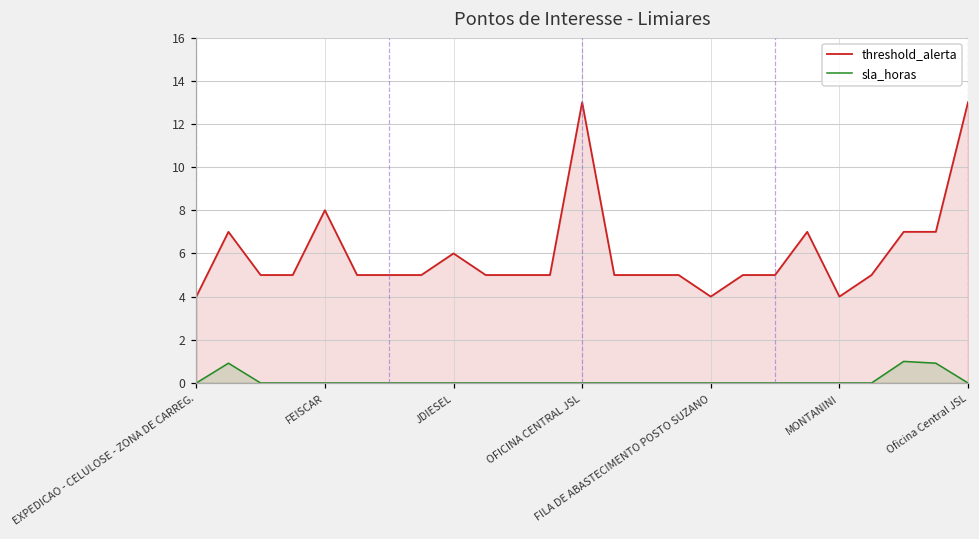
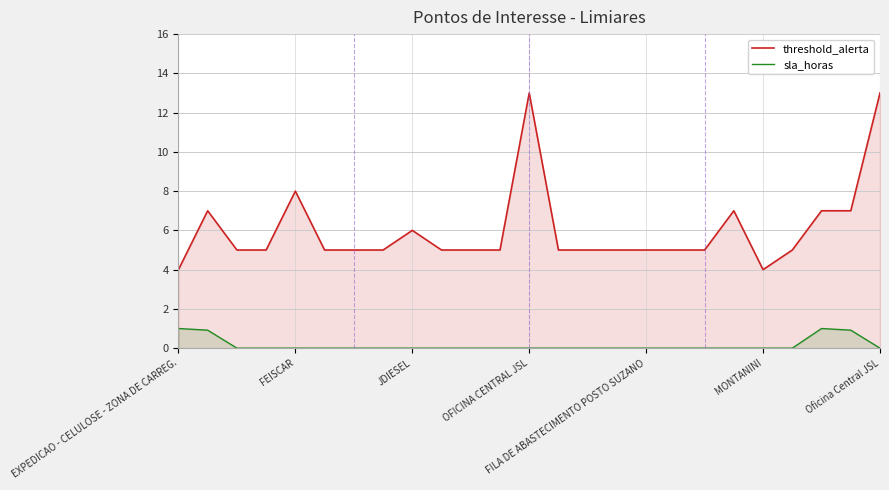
  {
    "threshold_alerta": {
      "EXPEDICAO - CELULOSE - ZONA DE CARREG.": 4,
      "FEISCAR": 8,
      "JDIESEL": 6,
      "OFICINA CENTRAL JSL": 13,
-     "FILA DE ABASTECIMENTO POSTO SUZANO": 4,
+     "FILA DE ABASTECIMENTO POSTO SUZANO": 5,
      "MONTANINI": 4,
      "Oficina Central JSL": 13
    },
    "sla_horas": {
-     "EXPEDICAO - CELULOSE - ZONA DE CARREG.": 0,
+     "EXPEDICAO - CELULOSE - ZONA DE CARREG.": 1,
      "FEISCAR": 0,
      "JDIESEL": 0,
      "OFICINA CENTRAL JSL": 0,
      "FILA DE ABASTECIMENTO POSTO SUZANO": 0,
      "MONTANINI": 0,
      "Oficina Central JSL": 0
    }
  }
